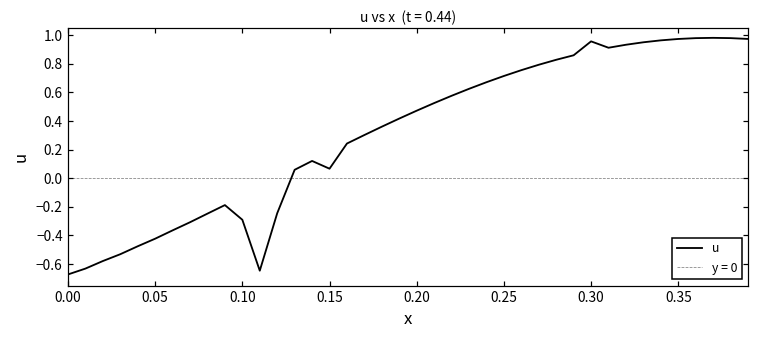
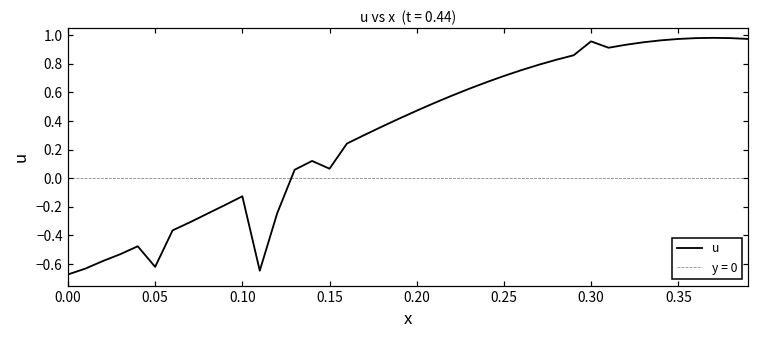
  {
    "0.00": -0.67,
-   "0.05": -0.42,
-   "0.10": -0.29,
+   "0.05": -0.62,
+   "0.10": -0.13,
    "0.15": 0.07,
    "0.20": 0.47,
    "0.25": 0.72,
    "0.30": 0.96,
    "0.35": 0.97
  }
